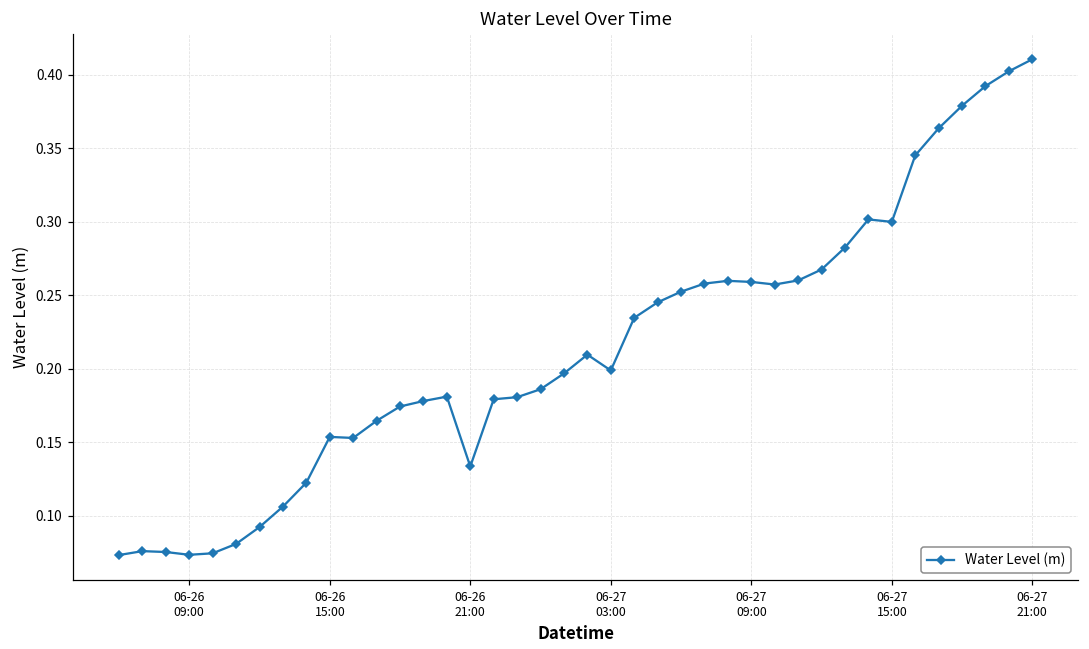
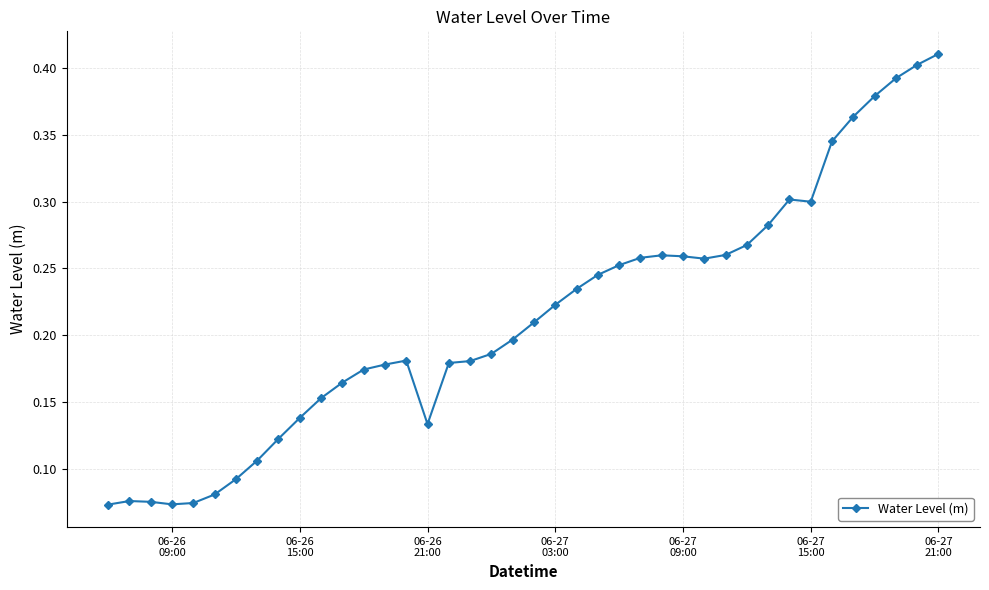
  {
    "06-26 09:00": 0.073,
-   "06-26 15:00": 0.154,
+   "06-26 15:00": 0.138,
    "06-26 21:00": 0.133,
-   "06-27 03:00": 0.199,
+   "06-27 03:00": 0.223,
    "06-27 09:00": 0.259,
    "06-27 15:00": 0.300,
    "06-27 21:00": 0.411
  }
